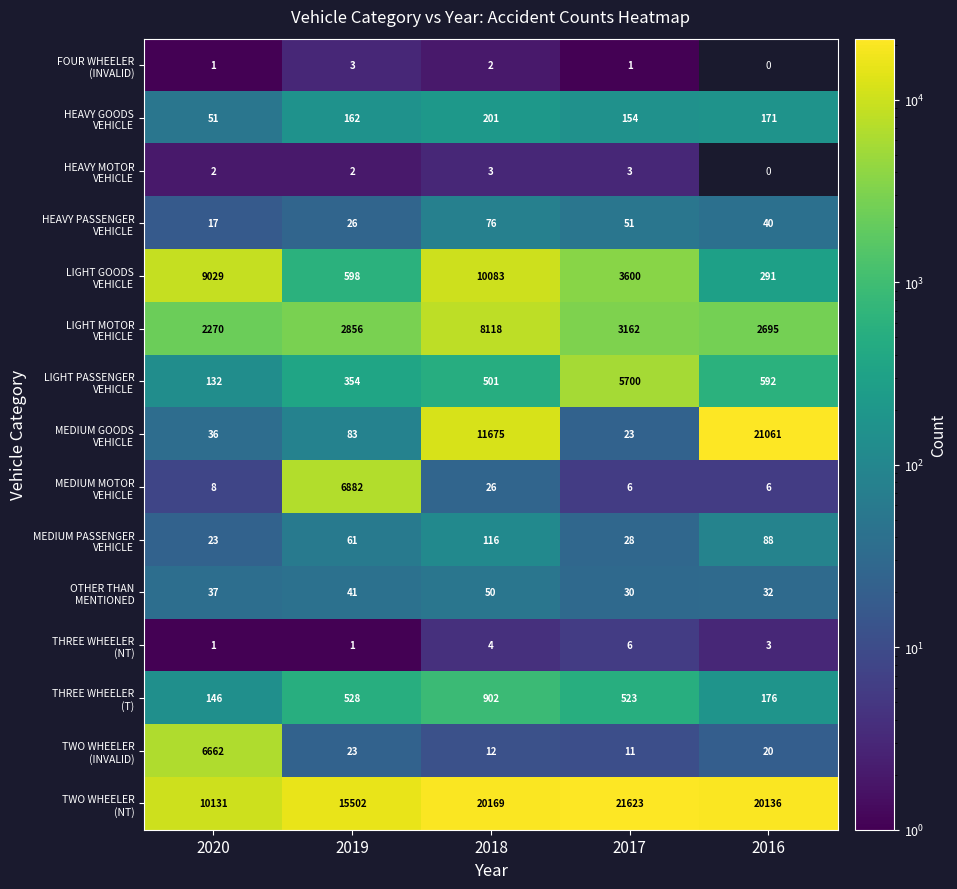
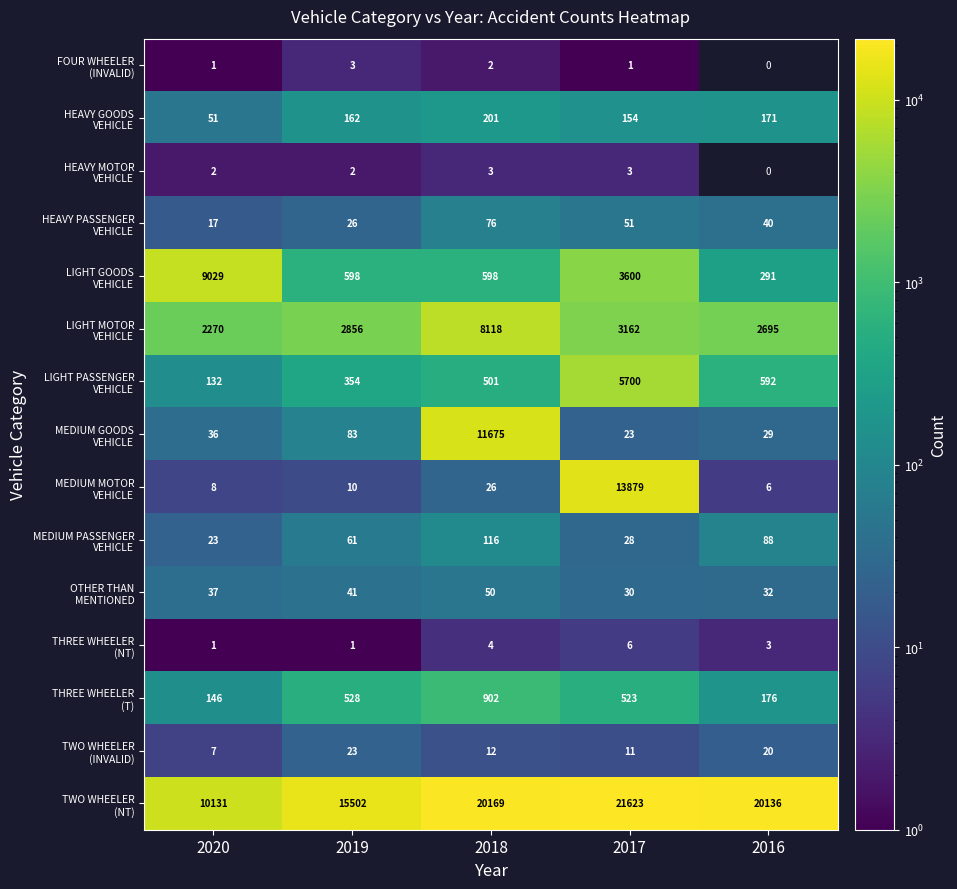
  {
    "FOUR WHEELER (INVALID)": {
      "2020": 1,
      "2019": 3,
      "2018": 2,
      "2017": 1
    },
    "HEAVY GOODS VEHICLE": {
      "2020": 51,
      "2019": 162,
      "2018": 201,
      "2017": 154,
      "2016": 171
    },
    "HEAVY MOTOR VEHICLE": {
      "2020": 2,
      "2019": 2,
      "2018": 3,
      "2017": 3
    },
    "HEAVY PASSENGER VEHICLE": {
      "2020": 17,
      "2019": 26,
      "2018": 76,
      "2017": 51,
      "2016": 40
    },
    "LIGHT GOODS VEHICLE": {
      "2020": 9029,
      "2019": 598,
-     "2018": 10083,
+     "2018": 598,
      "2017": 3600,
      "2016": 291
    },
    "LIGHT MOTOR VEHICLE": {
      "2020": 2270,
      "2019": 2856,
      "2018": 8118,
      "2017": 3162,
      "2016": 2695
    },
    "LIGHT PASSENGER VEHICLE": {
      "2020": 132,
      "2019": 354,
      "2018": 501,
      "2017": 5700,
      "2016": 592
    },
    "MEDIUM GOODS VEHICLE": {
      "2020": 36,
      "2019": 83,
      "2018": 11675,
      "2017": 23,
-     "2016": 21061
+     "2016": 29
    },
    "MEDIUM MOTOR VEHICLE": {
      "2020": 8,
-     "2019": 6882,
+     "2019": 10,
      "2018": 26,
-     "2017": 6,
+     "2017": 13879,
      "2016": 6
    },
    "MEDIUM PASSENGER VEHICLE": {
      "2020": 23,
      "2019": 61,
      "2018": 116,
      "2017": 28,
      "2016": 88
    },
    "OTHER THAN MENTIONED": {
      "2020": 37,
      "2019": 41,
      "2018": 50,
      "2017": 30,
      "2016": 32
    },
    "THREE WHEELER (NT)": {
      "2020": 1,
      "2019": 1,
      "2018": 4,
      "2017": 6,
      "2016": 3
    },
    "THREE WHEELER (T)": {
      "2020": 146,
      "2019": 528,
      "2018": 902,
      "2017": 523,
      "2016": 176
    },
    "TWO WHEELER (INVALID)": {
-     "2020": 6662,
+     "2020": 7,
      "2019": 23,
      "2018": 12,
      "2017": 11,
      "2016": 20
    },
    "TWO WHEELER (NT)": {
      "2020": 10131,
      "2019": 15502,
      "2018": 20169,
      "2017": 21623,
      "2016": 20136
    }
  }
